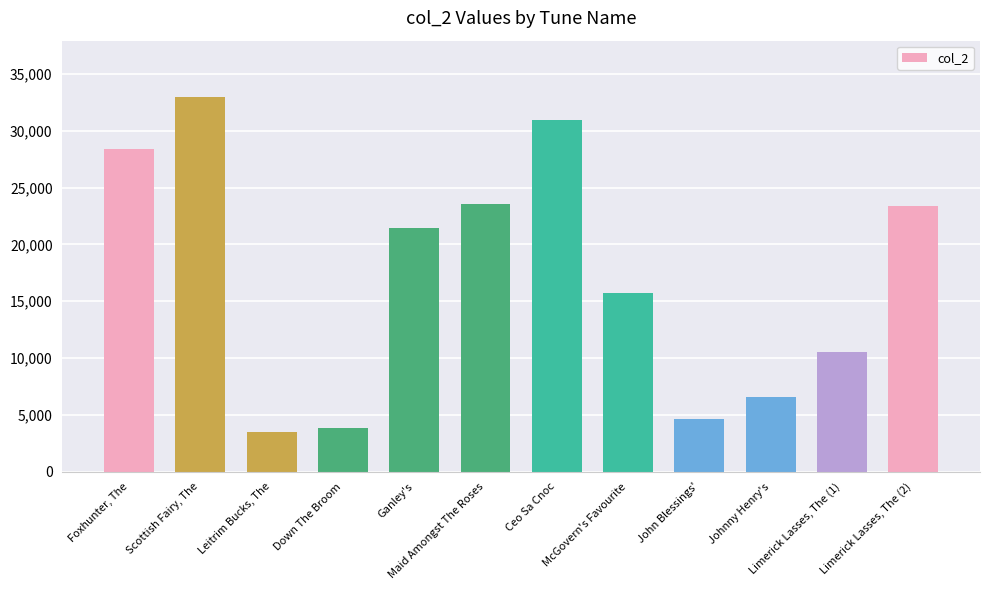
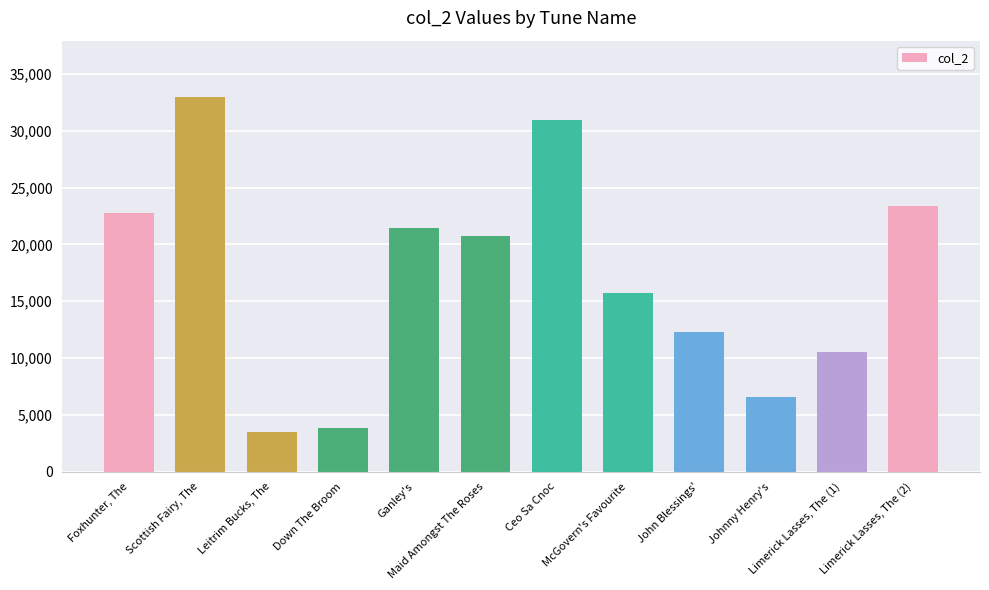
  {
-   "Foxhunter, The": "28,400",
+   "Foxhunter, The": "22,800",
    "Scottish Fairy, The": "33,000",
    "Leitrim Bucks, The": "3,500",
    "Down The Broom": "3,900",
    "Ganley's": "21,500",
-   "Maid Amongst The Roses": "23,600",
+   "Maid Amongst The Roses": "20,700",
    "Ceo Sa Cnoc": "30,900",
    "McGovern's Favourite": "15,800",
-   "John Blessings'": "4,600",
+   "John Blessings'": "12,300",
    "Johnny Henry's": "6,500",
    "Limerick Lasses, The (1)": "10,500",
    "Limerick Lasses, The (2)": "23,300"
  }
